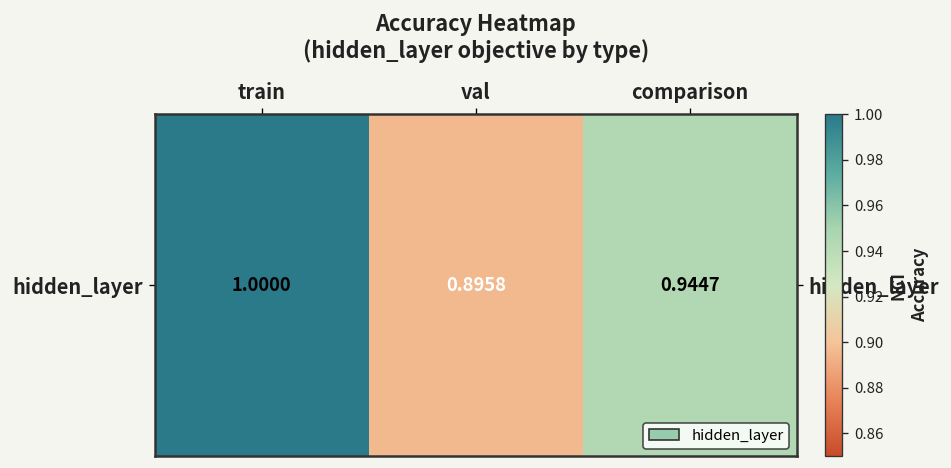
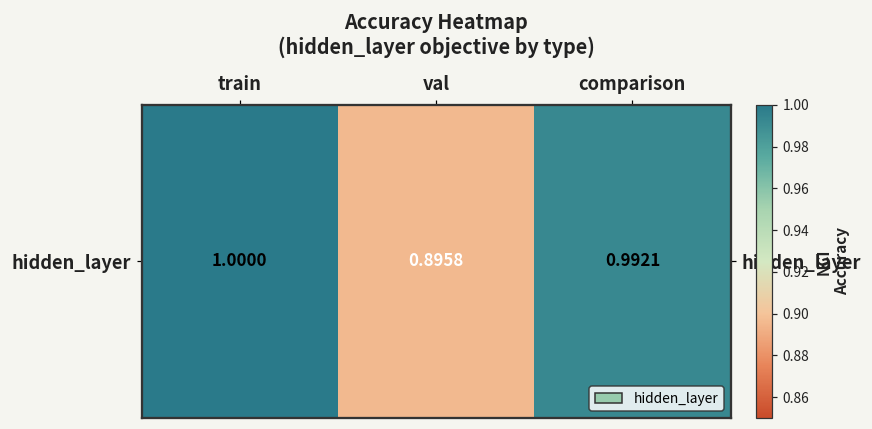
  {
    "hidden_layer": {
      "train": 1.0000,
      "val": 0.8958,
-     "comparison": 0.9447
+     "comparison": 0.9921
    }
  }
